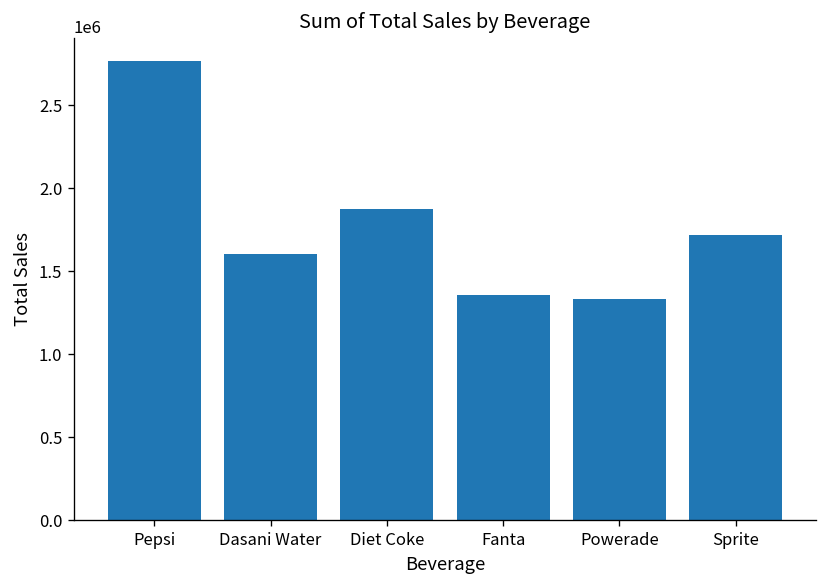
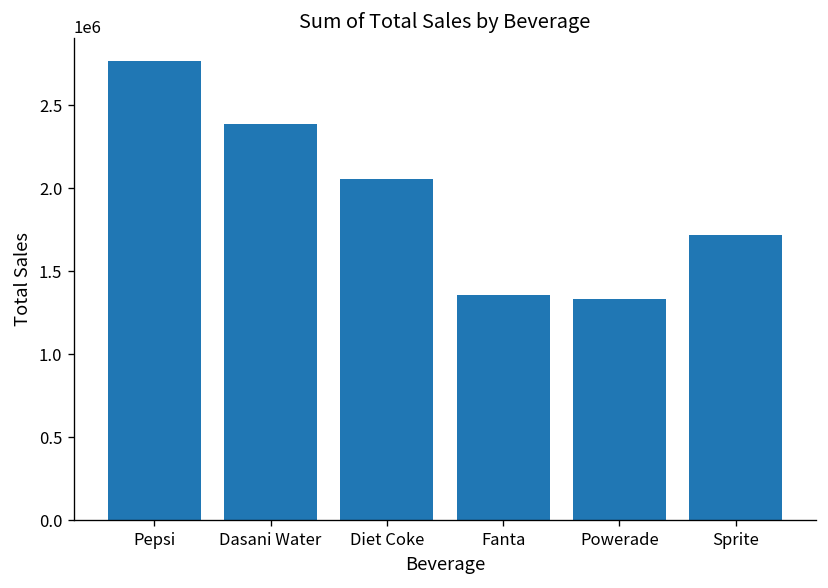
  {
    "Pepsi": 2770000,
-   "Dasani Water": 1600000,
-   "Diet Coke": 1880000,
+   "Dasani Water": 2390000,
+   "Diet Coke": 2060000,
    "Fanta": 1360000,
    "Powerade": 1330000,
    "Sprite": 1720000
  }
